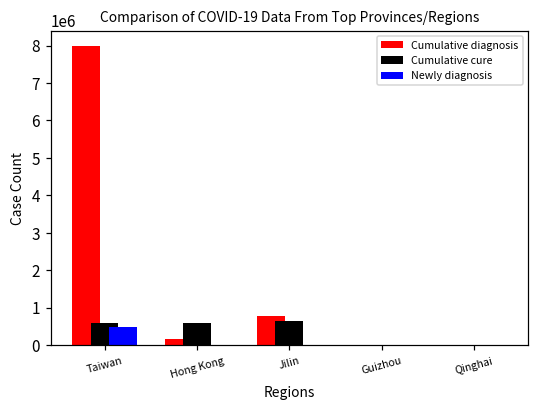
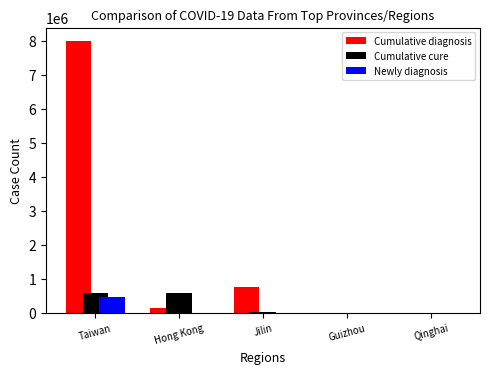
  {
    "Cumulative diagnosis": {
      "Taiwan": 8000000,
      "Hong Kong": 200000,
      "Jilin": 800000
    },
    "Cumulative cure": {
      "Taiwan": 600000,
      "Hong Kong": 600000,
-     "Jilin": 600000
+     "Jilin": 0
    },
    "Newly diagnosis": {
      "Taiwan": 500000,
      "Jilin": 0
    }
  }
